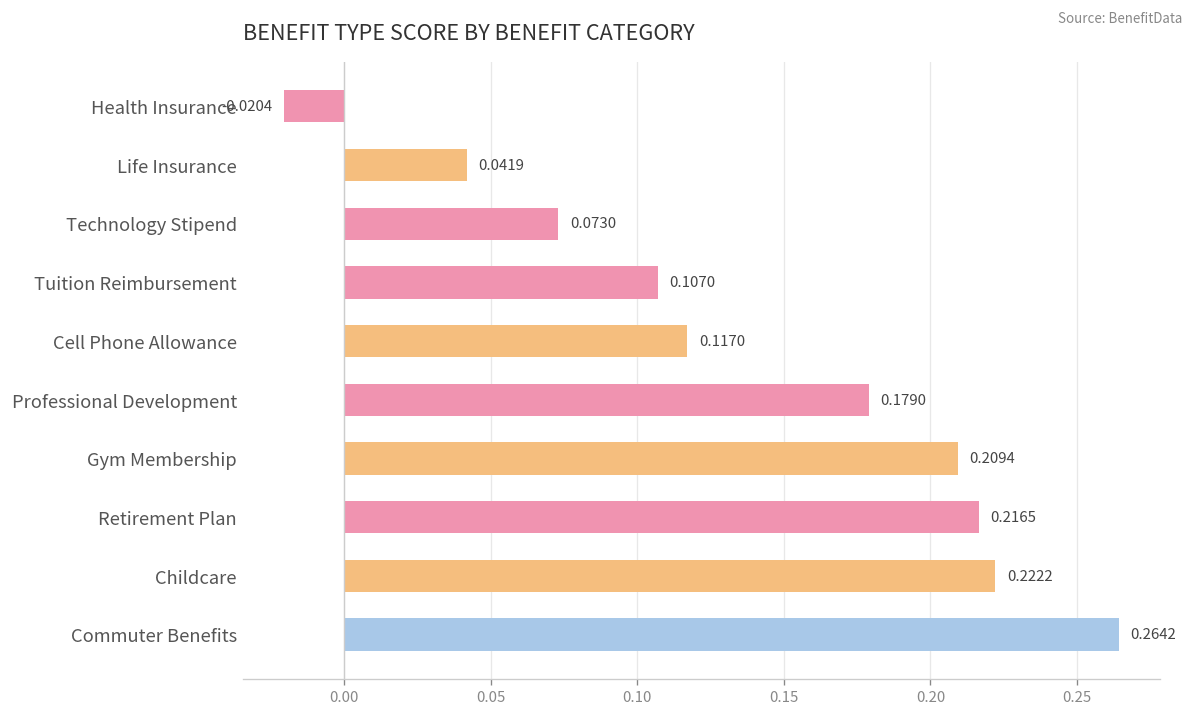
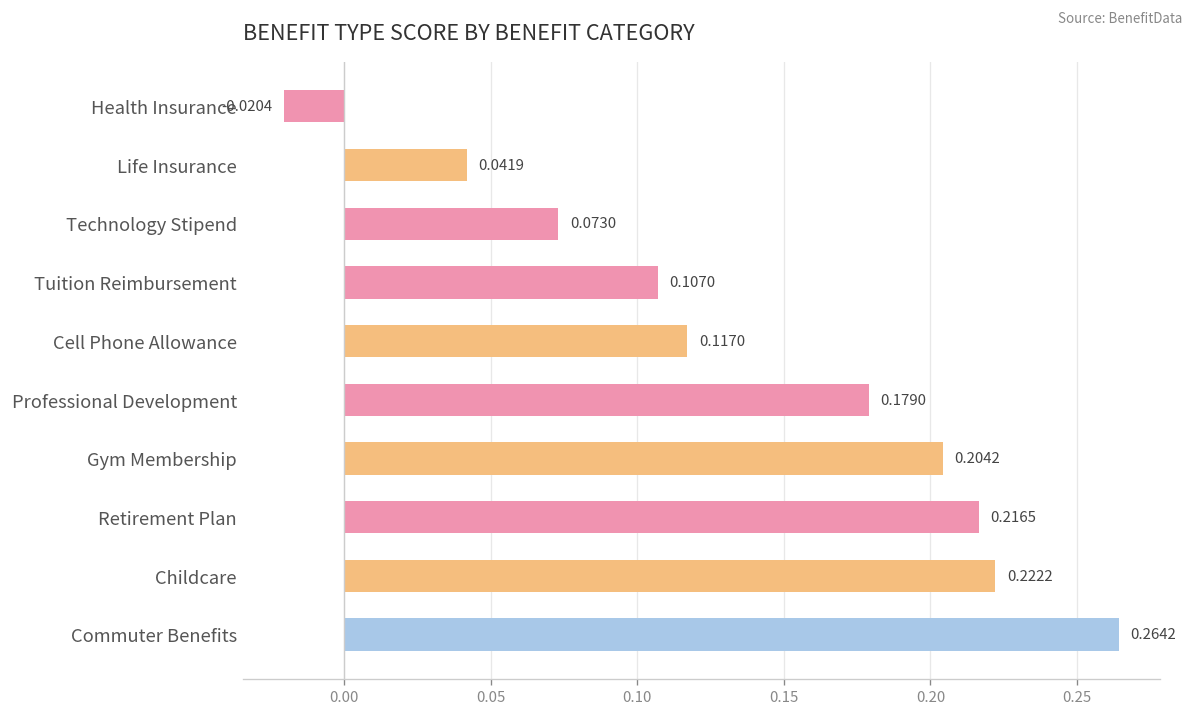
  {
    "Health Insurance": -0.0204,
    "Life Insurance": 0.0419,
    "Technology Stipend": 0.0730,
    "Tuition Reimbursement": 0.1070,
    "Cell Phone Allowance": 0.1170,
    "Professional Development": 0.1790,
-   "Gym Membership": 0.2094,
+   "Gym Membership": 0.2042,
    "Retirement Plan": 0.2165,
    "Childcare": 0.2222,
    "Commuter Benefits": 0.2642
  }
